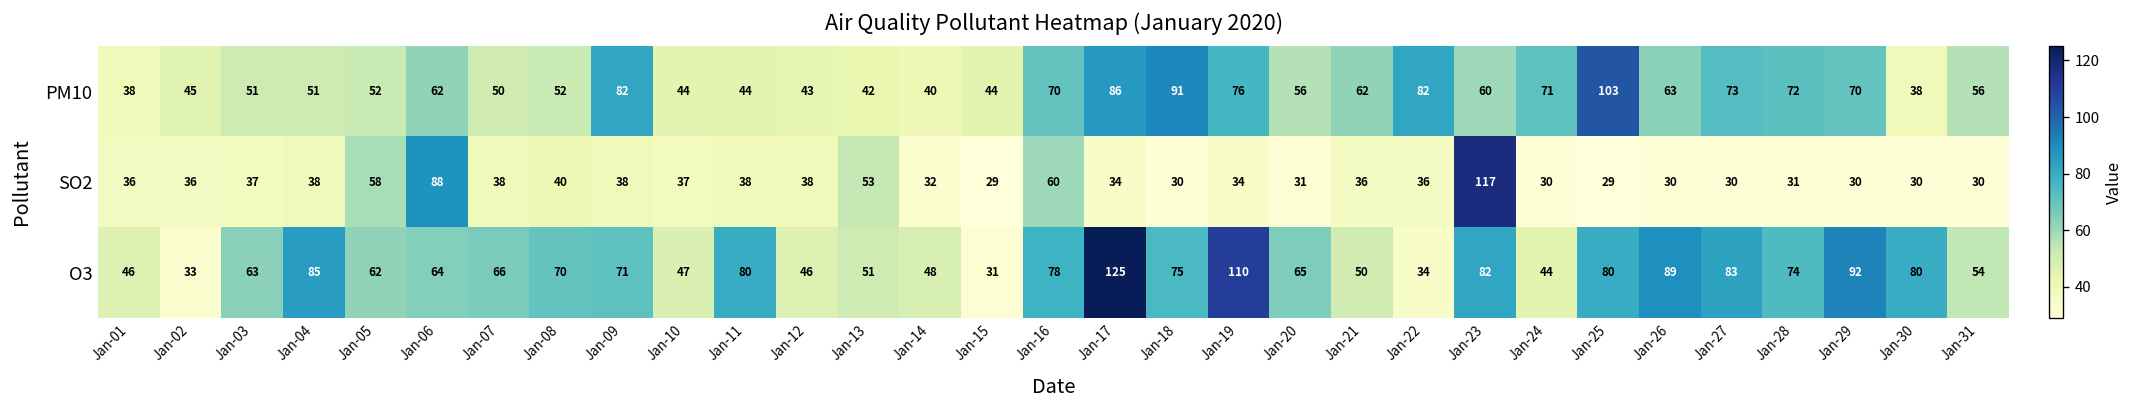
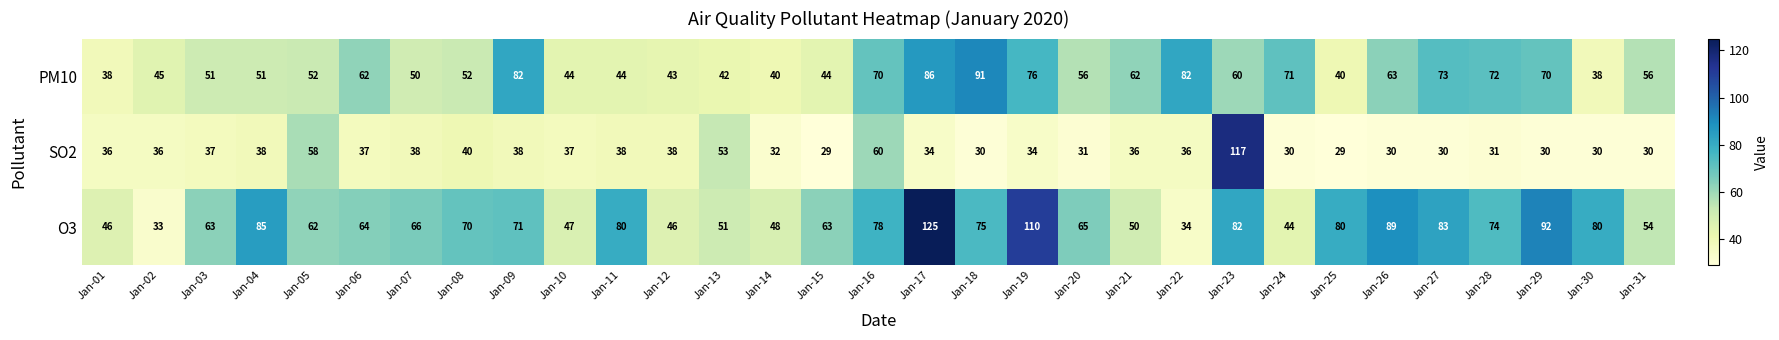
  {
    "PM10": {
      "Jan-01": 38,
      "Jan-02": 45,
      "Jan-03": 51,
      "Jan-04": 51,
      "Jan-05": 52,
      "Jan-06": 62,
      "Jan-07": 50,
      "Jan-08": 52,
      "Jan-09": 82,
      "Jan-10": 44,
      "Jan-11": 44,
      "Jan-12": 43,
      "Jan-13": 42,
      "Jan-14": 40,
      "Jan-15": 44,
      "Jan-16": 70,
      "Jan-17": 86,
      "Jan-18": 91,
      "Jan-19": 76,
      "Jan-20": 56,
      "Jan-21": 62,
      "Jan-22": 82,
      "Jan-23": 60,
      "Jan-24": 71,
-     "Jan-25": 103,
+     "Jan-25": 40,
      "Jan-26": 63,
      "Jan-27": 73,
      "Jan-28": 72,
      "Jan-29": 70,
      "Jan-30": 38,
      "Jan-31": 56
    },
    "SO2": {
      "Jan-01": 36,
      "Jan-02": 36,
      "Jan-03": 37,
      "Jan-04": 38,
      "Jan-05": 58,
-     "Jan-06": 88,
+     "Jan-06": 37,
      "Jan-07": 38,
      "Jan-08": 40,
      "Jan-09": 38,
      "Jan-10": 37,
      "Jan-11": 38,
      "Jan-12": 38,
      "Jan-13": 53,
      "Jan-14": 32,
      "Jan-15": 29,
      "Jan-16": 60,
      "Jan-17": 34,
      "Jan-18": 30,
      "Jan-19": 34,
      "Jan-20": 31,
      "Jan-21": 36,
      "Jan-22": 36,
      "Jan-23": 117,
      "Jan-24": 30,
      "Jan-25": 29,
      "Jan-26": 30,
      "Jan-27": 30,
      "Jan-28": 31,
      "Jan-29": 30,
      "Jan-30": 30,
      "Jan-31": 30
    },
    "O3": {
      "Jan-01": 46,
      "Jan-02": 33,
      "Jan-03": 63,
      "Jan-04": 85,
      "Jan-05": 62,
      "Jan-06": 64,
      "Jan-07": 66,
      "Jan-08": 70,
      "Jan-09": 71,
      "Jan-10": 47,
      "Jan-11": 80,
      "Jan-12": 46,
      "Jan-13": 51,
      "Jan-14": 48,
-     "Jan-15": 31,
+     "Jan-15": 63,
      "Jan-16": 78,
      "Jan-17": 125,
      "Jan-18": 75,
      "Jan-19": 110,
      "Jan-20": 65,
      "Jan-21": 50,
      "Jan-22": 34,
      "Jan-23": 82,
      "Jan-24": 44,
      "Jan-25": 80,
      "Jan-26": 89,
      "Jan-27": 83,
      "Jan-28": 74,
      "Jan-29": 92,
      "Jan-30": 80,
      "Jan-31": 54
    }
  }
